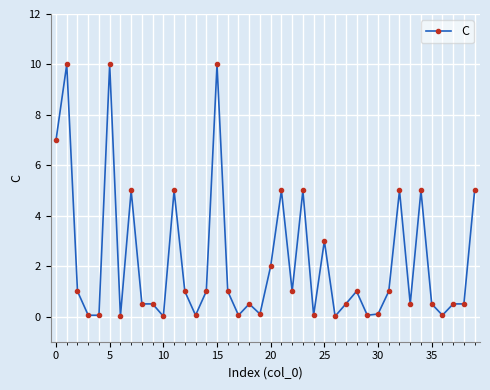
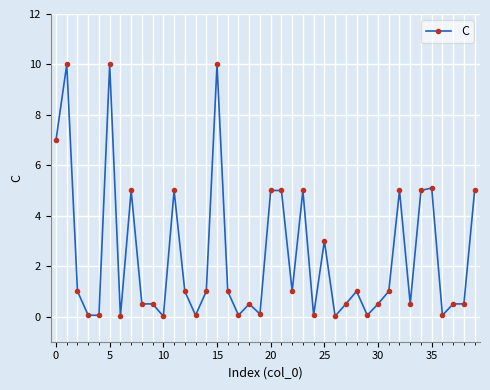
  {
    "0": 7.0,
    "5": 10.0,
    "10": 0.0,
    "15": 10.0,
-   "20": 2,
+   "20": 5,
    "25": 3.0,
-   "30": 0.1,
-   "35": 0.5
+   "30": 0.5,
+   "35": 5.1
  }
